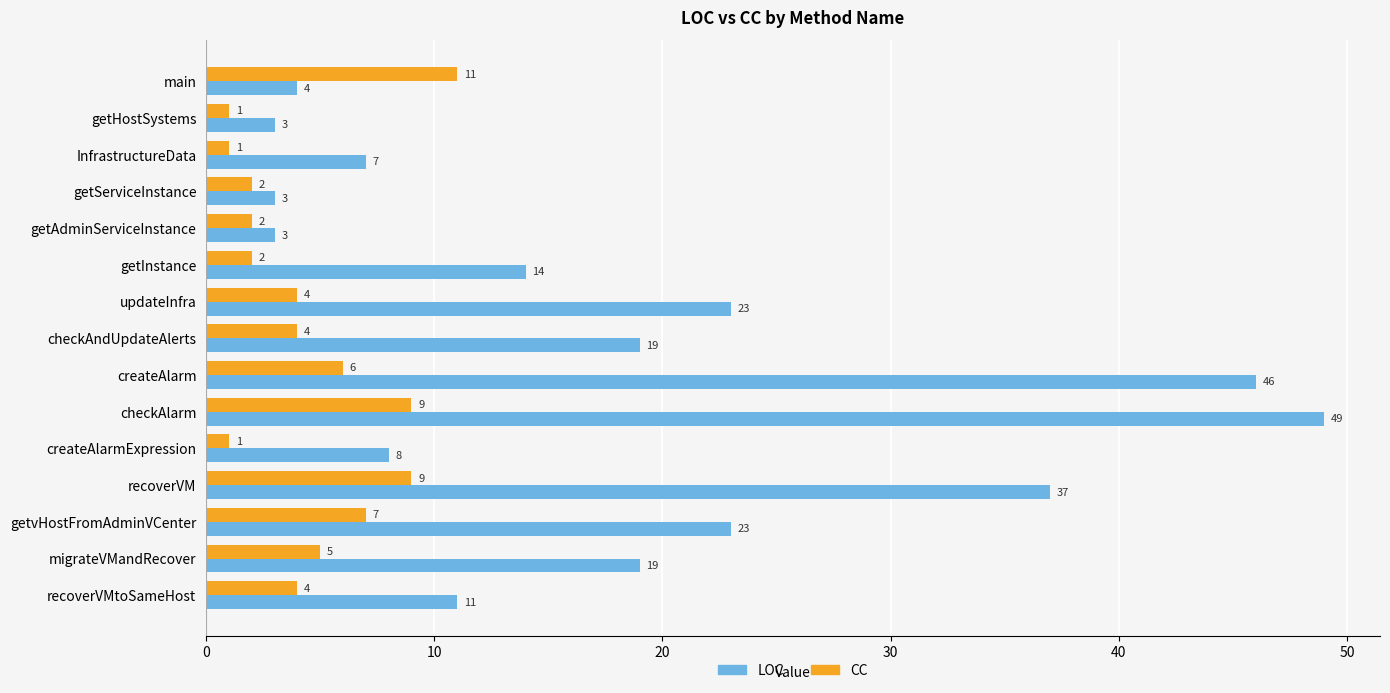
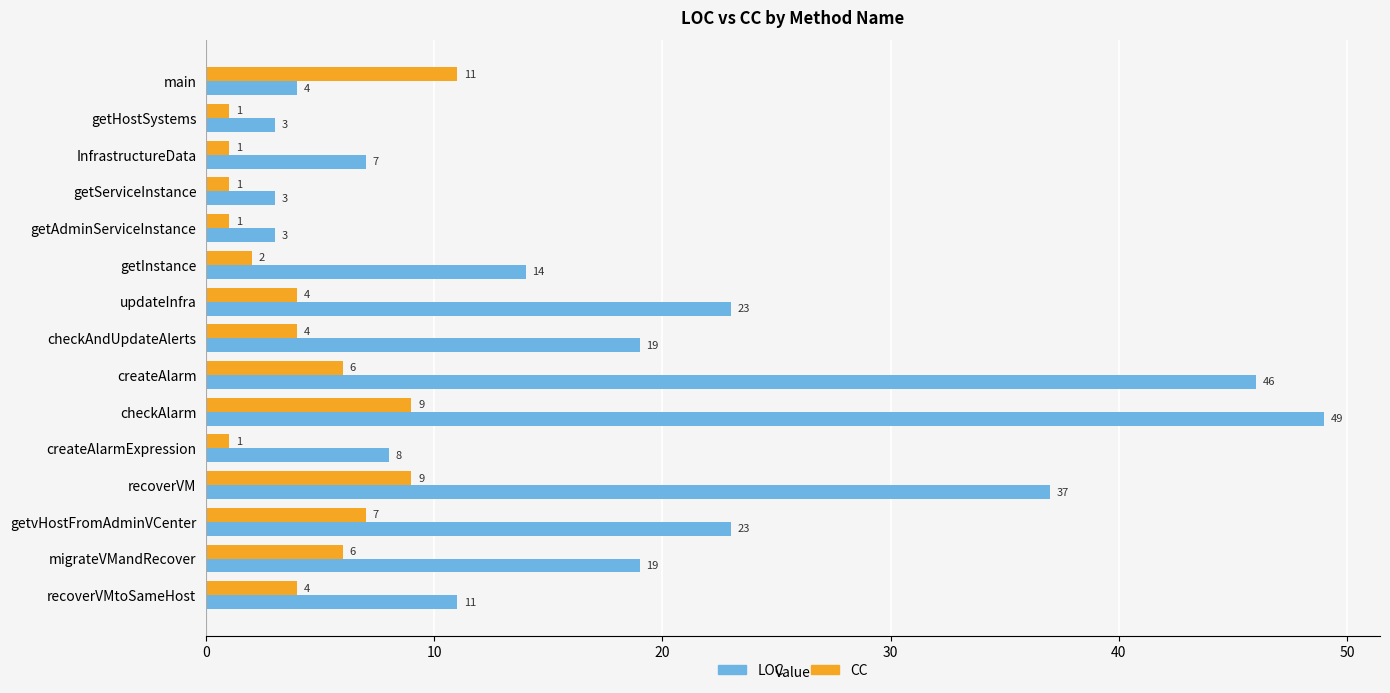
  {
    "LOC": {
      "main": 4,
      "getHostSystems": 3,
      "InfrastructureData": 7,
      "getServiceInstance": 3,
      "getAdminServiceInstance": 3,
      "getInstance": 14,
      "updateInfra": 23,
      "checkAndUpdateAlerts": 19,
      "createAlarm": 46,
      "checkAlarm": 49,
      "createAlarmExpression": 8,
      "recoverVM": 37,
      "getvHostFromAdminVCenter": 23,
      "migrateVMandRecover": 19,
      "recoverVMtoSameHost": 11
    },
    "CC": {
      "main": 11,
      "getHostSystems": 1,
      "InfrastructureData": 1,
-     "getServiceInstance": 2,
-     "getAdminServiceInstance": 2,
+     "getServiceInstance": 1,
+     "getAdminServiceInstance": 1,
      "getInstance": 2,
      "updateInfra": 4,
      "checkAndUpdateAlerts": 4,
      "createAlarm": 6,
      "checkAlarm": 9,
      "createAlarmExpression": 1,
      "recoverVM": 9,
      "getvHostFromAdminVCenter": 7,
-     "migrateVMandRecover": 5,
+     "migrateVMandRecover": 6,
      "recoverVMtoSameHost": 4
    }
  }
